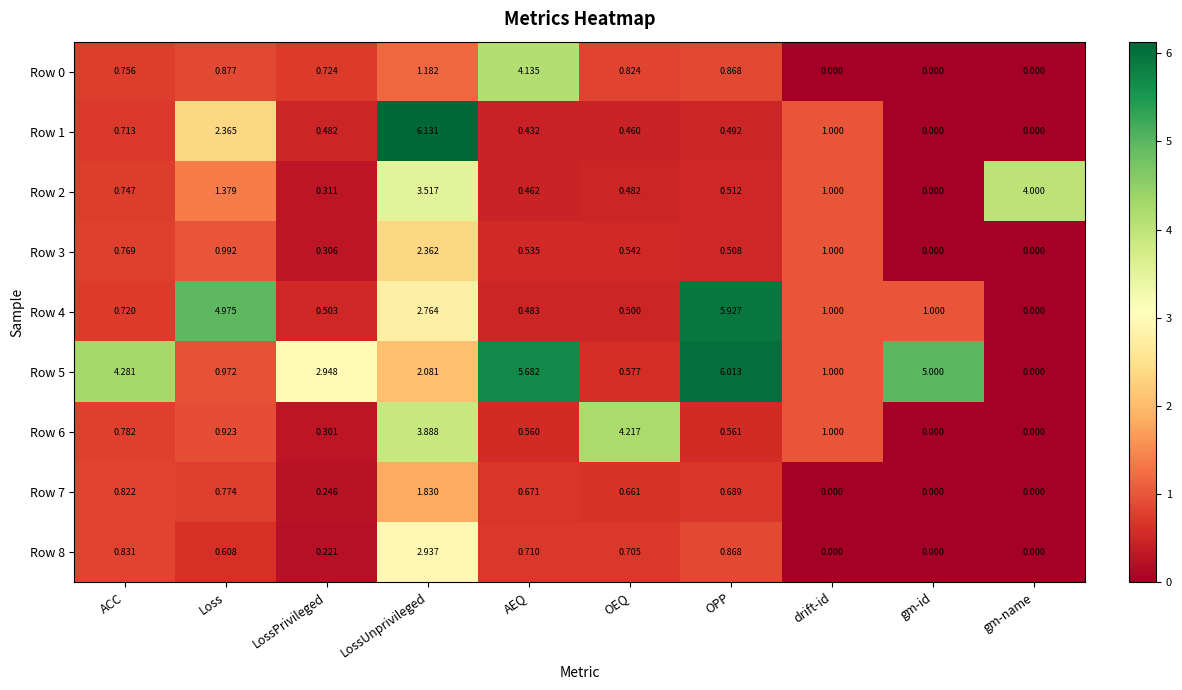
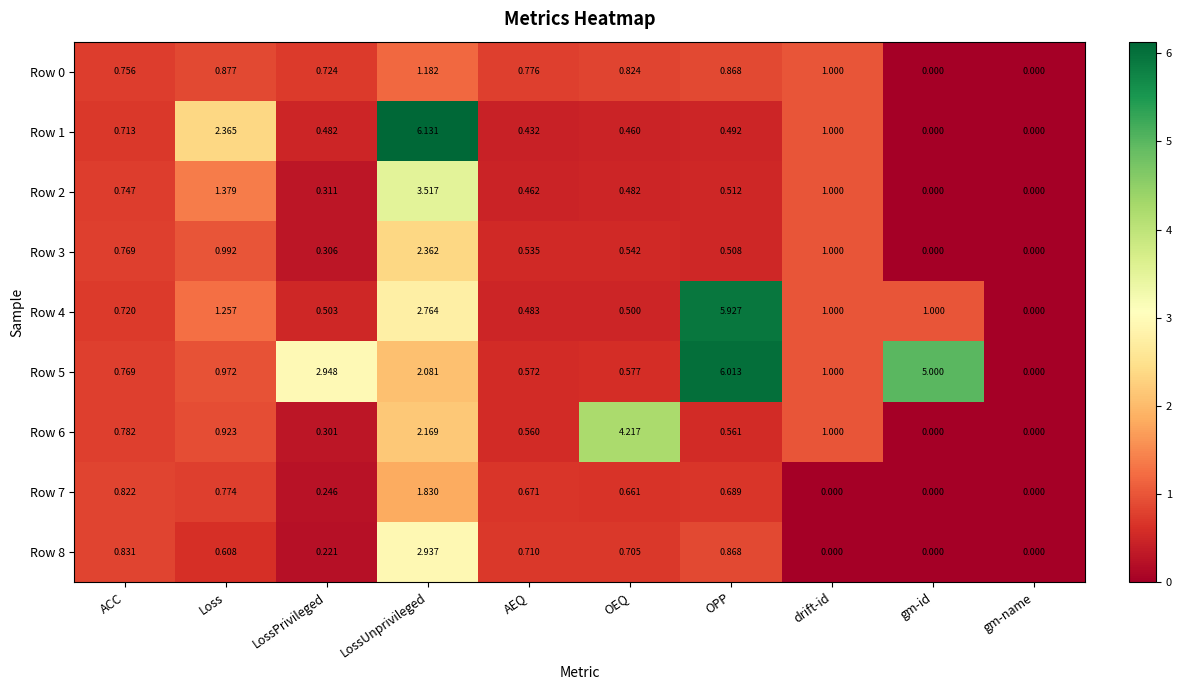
  {
    "Row 0": {
      "ACC": 0.756,
      "Loss": 0.877,
      "LossPrivileged": 0.724,
      "LossUnprivileged": 1.182,
-     "AEQ": 4.135,
+     "AEQ": 0.776,
      "OEQ": 0.824,
      "OPP": 0.868,
-     "drift-id": 0.000,
+     "drift-id": 1.000,
      "gm-id": 0.000,
      "gm-name": 0.000
    },
    "Row 1": {
      "ACC": 0.713,
      "Loss": 2.365,
      "LossPrivileged": 0.482,
      "LossUnprivileged": 6.131,
      "AEQ": 0.432,
      "OEQ": 0.460,
      "OPP": 0.492,
      "drift-id": 1.000,
      "gm-id": 0.000,
      "gm-name": 0.000
    },
    "Row 2": {
      "ACC": 0.747,
      "Loss": 1.379,
      "LossPrivileged": 0.311,
      "LossUnprivileged": 3.517,
      "AEQ": 0.462,
      "OEQ": 0.482,
      "OPP": 0.512,
      "drift-id": 1.000,
      "gm-id": 0.000,
-     "gm-name": 4.000
+     "gm-name": 0.000
    },
    "Row 3": {
      "ACC": 0.769,
      "Loss": 0.992,
      "LossPrivileged": 0.306,
      "LossUnprivileged": 2.362,
      "AEQ": 0.535,
      "OEQ": 0.542,
      "OPP": 0.508,
      "drift-id": 1.000,
      "gm-id": 0.000,
      "gm-name": 0.000
    },
    "Row 4": {
      "ACC": 0.720,
-     "Loss": 4.975,
+     "Loss": 1.257,
      "LossPrivileged": 0.503,
      "LossUnprivileged": 2.764,
      "AEQ": 0.483,
      "OEQ": 0.500,
      "OPP": 5.927,
      "drift-id": 1.000,
      "gm-id": 1.000,
      "gm-name": 0.000
    },
    "Row 5": {
-     "ACC": 4.281,
+     "ACC": 0.769,
      "Loss": 0.972,
      "LossPrivileged": 2.948,
      "LossUnprivileged": 2.081,
-     "AEQ": 5.682,
+     "AEQ": 0.572,
      "OEQ": 0.577,
      "OPP": 6.013,
      "drift-id": 1.000,
      "gm-id": 5.000,
      "gm-name": 0.000
    },
    "Row 6": {
      "ACC": 0.782,
      "Loss": 0.923,
      "LossPrivileged": 0.301,
-     "LossUnprivileged": 3.888,
+     "LossUnprivileged": 2.169,
      "AEQ": 0.560,
      "OEQ": 4.217,
      "OPP": 0.561,
      "drift-id": 1.000,
      "gm-id": 0.000,
      "gm-name": 0.000
    },
    "Row 7": {
      "ACC": 0.822,
      "Loss": 0.774,
      "LossPrivileged": 0.246,
      "LossUnprivileged": 1.830,
      "AEQ": 0.671,
      "OEQ": 0.661,
      "OPP": 0.689,
      "drift-id": 0.000,
      "gm-id": 0.000,
      "gm-name": 0.000
    },
    "Row 8": {
      "ACC": 0.831,
      "Loss": 0.608,
      "LossPrivileged": 0.221,
      "LossUnprivileged": 2.937,
      "AEQ": 0.710,
      "OEQ": 0.705,
      "OPP": 0.868,
      "drift-id": 0.000,
      "gm-id": 0.000,
      "gm-name": 0.000
    }
  }
